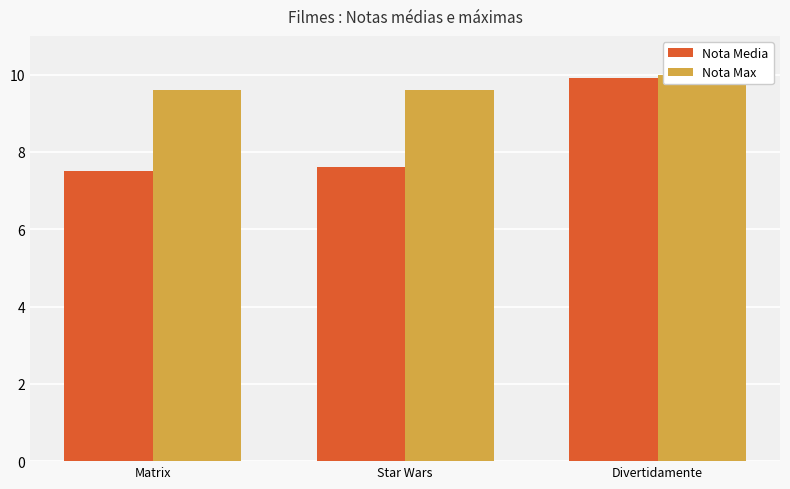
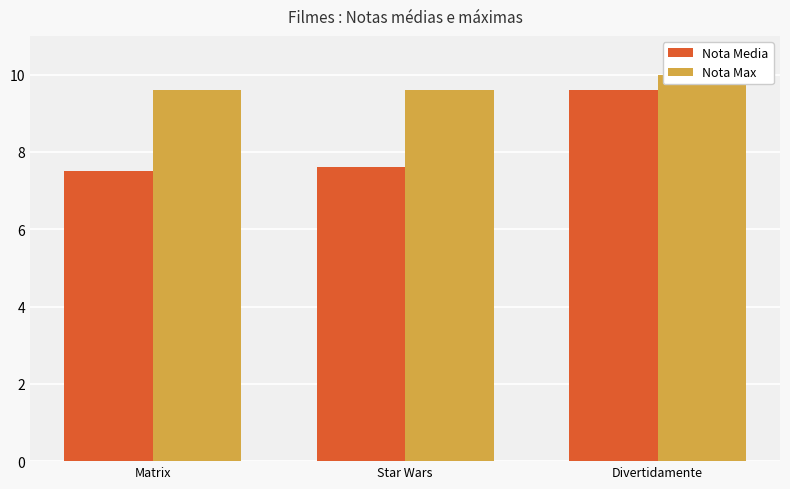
  {
    "Nota Media": {
      "Matrix": 7.5,
      "Star Wars": 7.6,
-     "Divertidamente": 9.9
+     "Divertidamente": 9.6
    },
    "Nota Max": {
      "Matrix": 9.6,
      "Star Wars": 9.6
    }
  }
